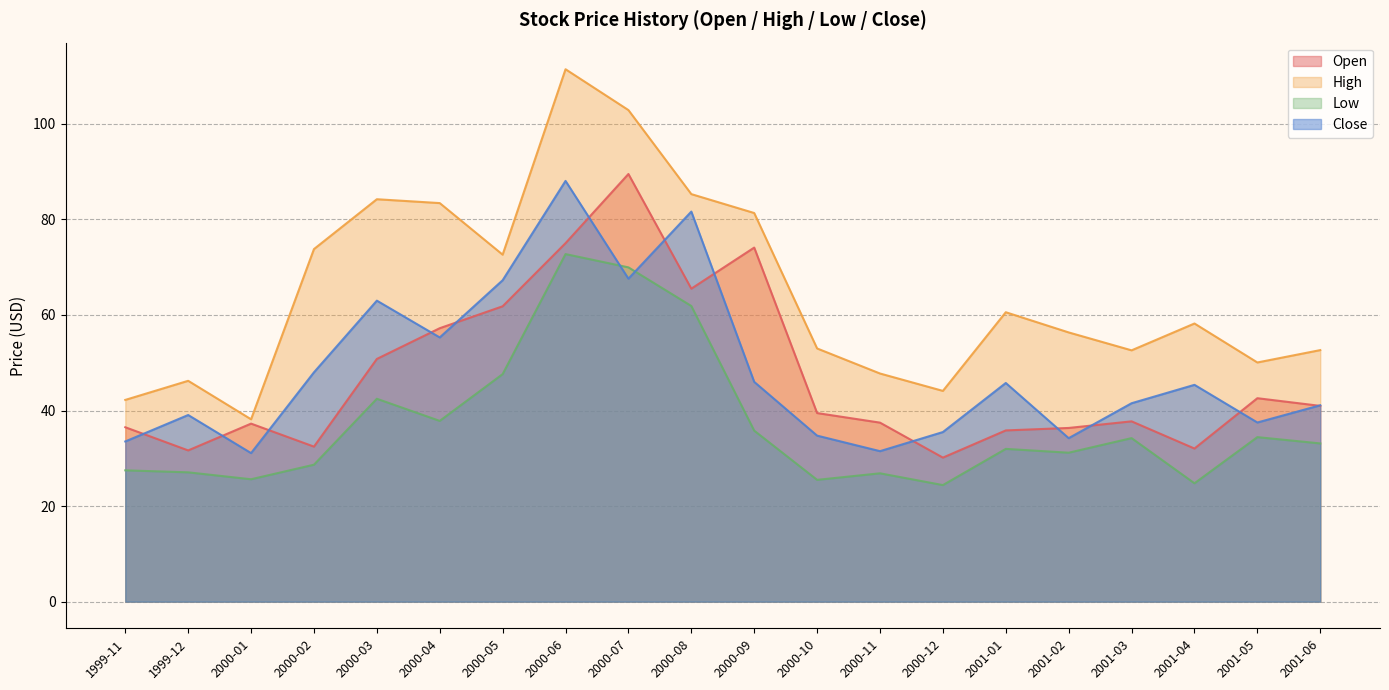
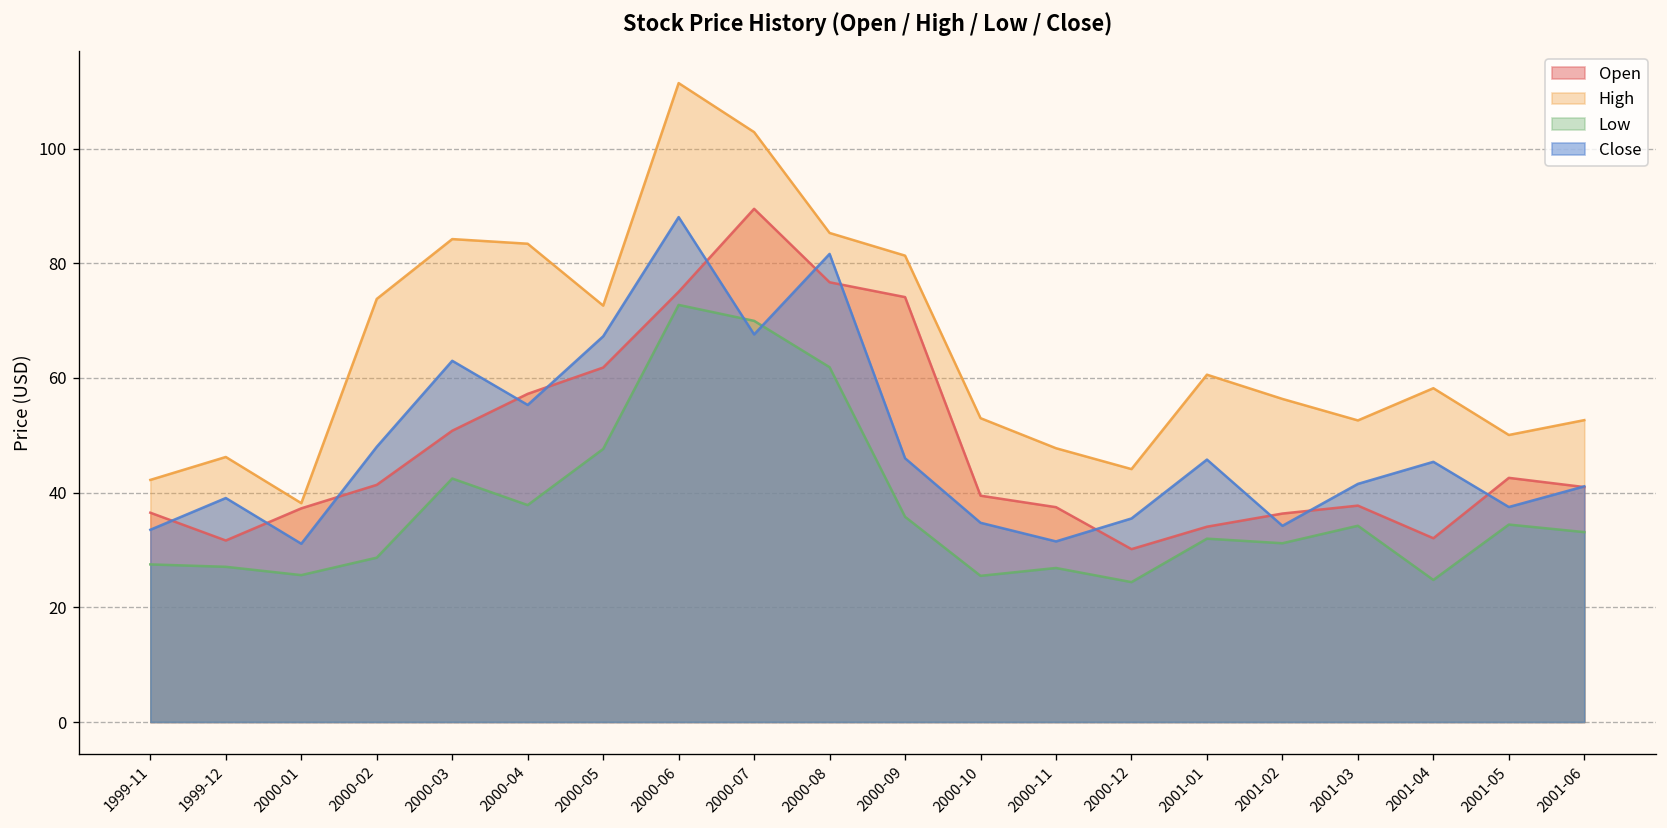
  {
    "Open": {
      "1999-11": 37,
      "1999-12": 32,
      "2000-01": 37,
-     "2000-02": 32,
+     "2000-02": 41,
      "2000-03": 51,
      "2000-04": 57,
      "2000-05": 62,
      "2000-06": 75,
      "2000-07": 90,
-     "2000-08": 66,
+     "2000-08": 77,
      "2000-09": 74,
      "2000-10": 39,
      "2000-11": 37,
      "2000-12": 30,
-     "2001-01": 36,
+     "2001-01": 34,
      "2001-02": 36,
      "2001-03": 38,
      "2001-04": 32,
      "2001-05": 43
    },
    "High": {
      "1999-11": 42,
      "1999-12": 46,
      "2000-01": 38,
      "2000-02": 74,
      "2000-03": 84,
      "2000-04": 83,
      "2000-05": 73,
      "2000-06": 111,
      "2000-07": 103,
      "2000-08": 85,
      "2000-09": 81,
      "2000-10": 53,
      "2000-11": 48,
      "2000-12": 44,
      "2001-01": 61,
      "2001-02": 56,
      "2001-03": 53,
      "2001-04": 58,
      "2001-05": 50,
      "2001-06": 53
    },
    "Low": {
      "1999-11": 27,
      "1999-12": 27,
      "2000-01": 26,
      "2000-02": 29,
      "2000-03": 42,
      "2000-04": 38,
      "2000-05": 48,
      "2000-06": 73,
      "2000-07": 70,
      "2000-08": 62,
      "2000-09": 36,
      "2000-10": 25,
      "2000-11": 27,
      "2000-12": 24,
      "2001-01": 32,
      "2001-02": 31,
      "2001-03": 34,
      "2001-04": 25,
      "2001-05": 34,
      "2001-06": 33
    },
    "Close": {
      "1999-11": 34,
      "1999-12": 39,
      "2000-01": 31,
      "2000-02": 48,
      "2000-03": 63,
      "2000-04": 55,
      "2000-05": 67,
      "2000-06": 88,
      "2000-07": 68,
      "2000-08": 82,
      "2000-09": 46,
      "2000-10": 35,
      "2000-11": 32,
      "2000-12": 36,
      "2001-01": 46,
      "2001-02": 34,
      "2001-03": 42,
      "2001-04": 45,
      "2001-05": 38
    }
  }
